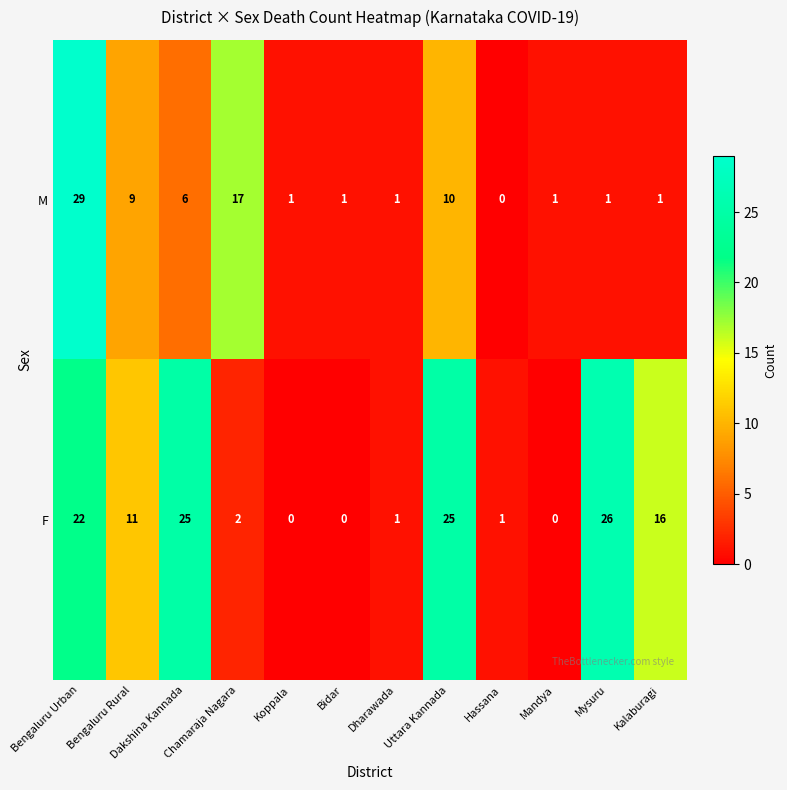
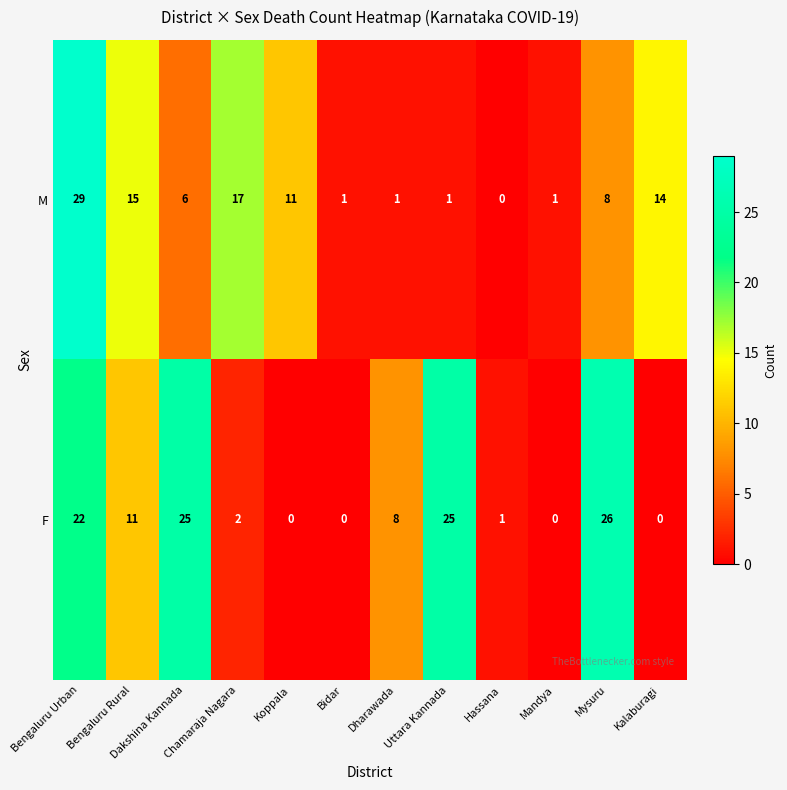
  {
    "M": {
      "Bengaluru Urban": 29,
-     "Bengaluru Rural": 9,
+     "Bengaluru Rural": 15,
      "Dakshina Kannada": 6,
      "Chamaraja Nagara": 17,
-     "Koppala": 1,
+     "Koppala": 11,
      "Bidar": 1,
      "Dharawada": 1,
-     "Uttara Kannada": 10,
+     "Uttara Kannada": 1,
      "Hassana": 0,
      "Mandya": 1,
-     "Mysuru": 1,
-     "Kalaburagi": 1
+     "Mysuru": 8,
+     "Kalaburagi": 14
    },
    "F": {
      "Bengaluru Urban": 22,
      "Bengaluru Rural": 11,
      "Dakshina Kannada": 25,
      "Chamaraja Nagara": 2,
      "Koppala": 0,
      "Bidar": 0,
-     "Dharawada": 1,
+     "Dharawada": 8,
      "Uttara Kannada": 25,
      "Hassana": 1,
      "Mandya": 0,
-     "Kalaburagi": 16
+     "Kalaburagi": 0
    }
  }
